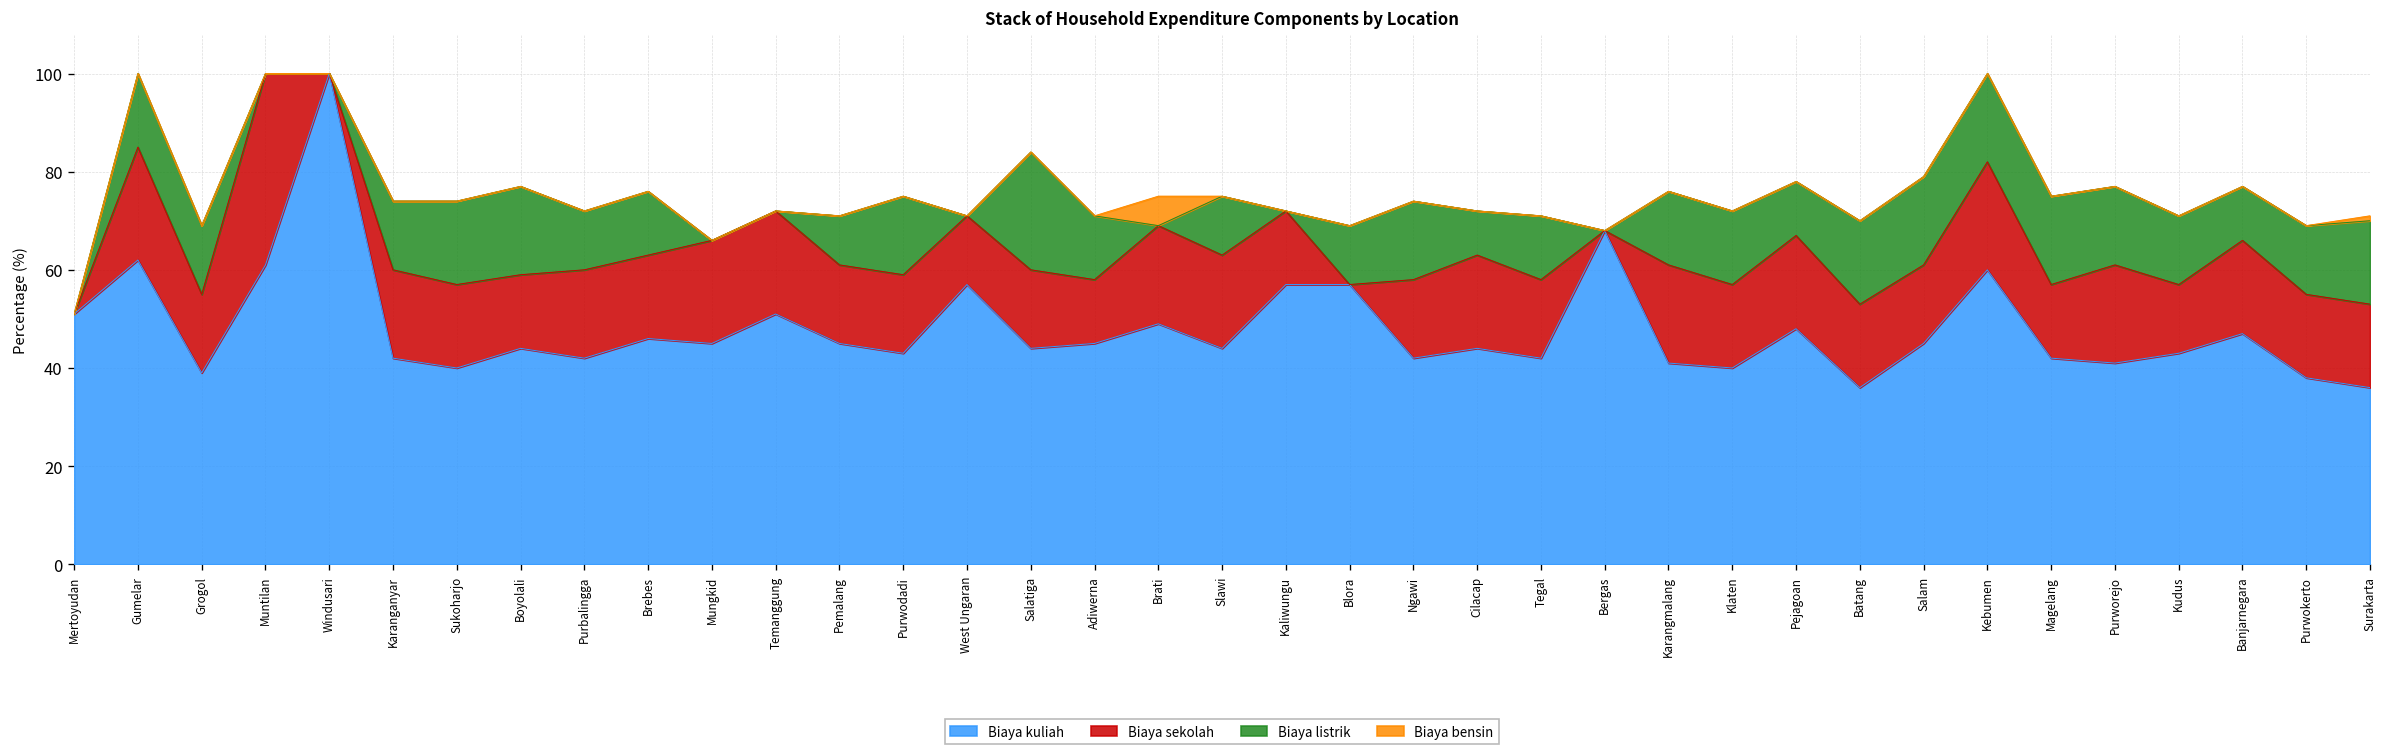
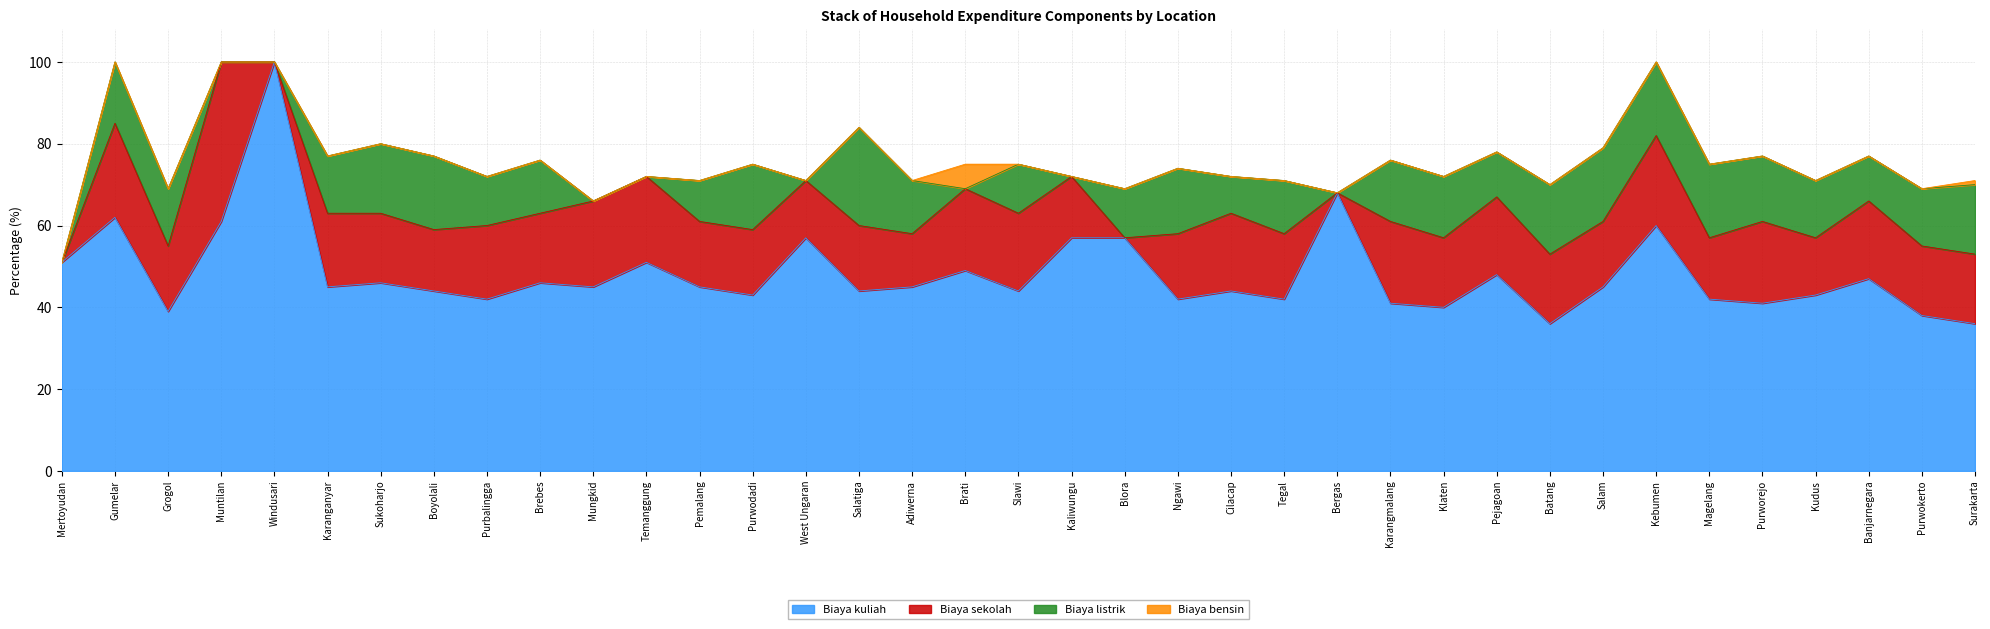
  {
    "Biaya kuliah": {
      "Gumelar": 62,
      "Grogol": 39,
      "Muntilan": 61,
-     "Karanganyar": 42,
-     "Sukoharjo": 40,
+     "Karanganyar": 45,
+     "Sukoharjo": 46,
      "Boyolali": 44,
      "Purbalingga": 42,
      "Brebes": 46,
      "Mungkid": 45,
      "Temanggung": 51,
      "Pemalang": 45,
      "Purwodadi": 43,
      "West Ungaran": 57,
      "Salatiga": 44,
      "Adiwerna": 45,
      "Brati": 49,
      "Slawi": 44,
      "Kaliwungu": 57,
      "Ngawi": 42,
      "Cilacap": 44,
      "Tegal": 42,
      "Karangmalang": 41,
      "Klaten": 40,
      "Pejagoan": 48,
      "Batang": 36,
      "Salam": 45,
      "Kebumen": 60,
      "Magelang": 42,
      "Purworejo": 41,
      "Kudus": 43,
      "Banjarnegara": 47,
      "Purwokerto": 38,
      "Surakarta": 36
    },
    "Biaya sekolah": {
      "Gumelar": 23,
      "Grogol": 16,
      "Karanganyar": 18,
      "Sukoharjo": 17,
      "Boyolali": 15,
      "Purbalingga": 18,
      "Brebes": 17,
      "Pemalang": 16,
      "Purwodadi": 16,
      "Salatiga": 16,
      "Adiwerna": 13,
      "Slawi": 19,
      "Ngawi": 16,
      "Cilacap": 19,
      "Tegal": 16,
      "Karangmalang": 20,
      "Klaten": 17,
      "Pejagoan": 19,
      "Batang": 17,
      "Salam": 16,
      "Kebumen": 22,
      "Magelang": 15,
      "Purworejo": 20,
      "Kudus": 14,
      "Banjarnegara": 19,
      "Purwokerto": 17,
      "Surakarta": 17
    },
    "Biaya listrik": {
      "Surakarta": 17
    },
    "Biaya bensin": {
      "Brati": 6,
      "Surakarta": 1
    }
  }
